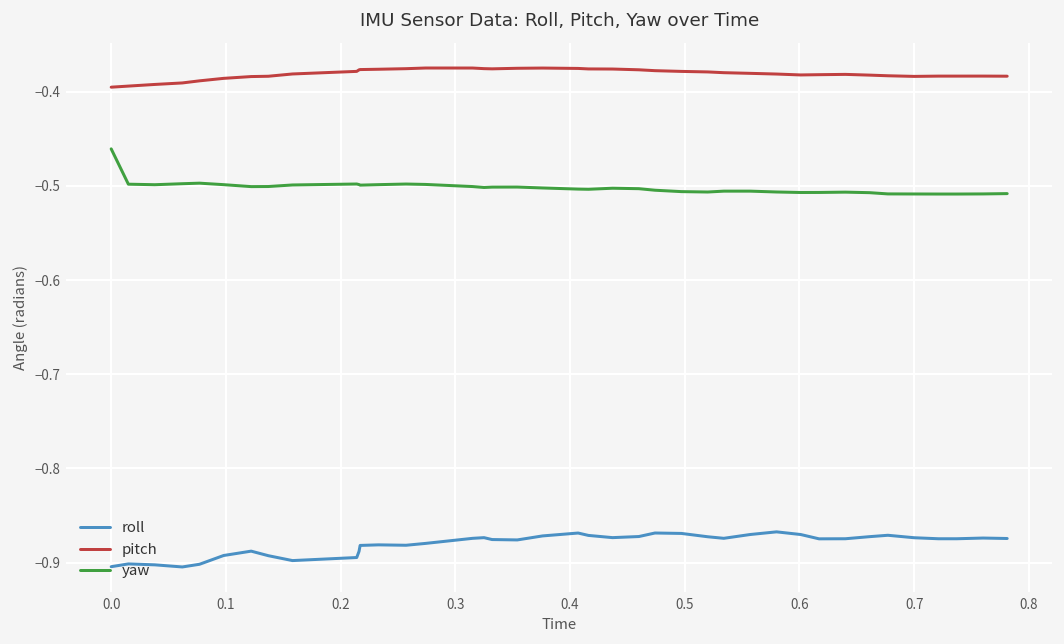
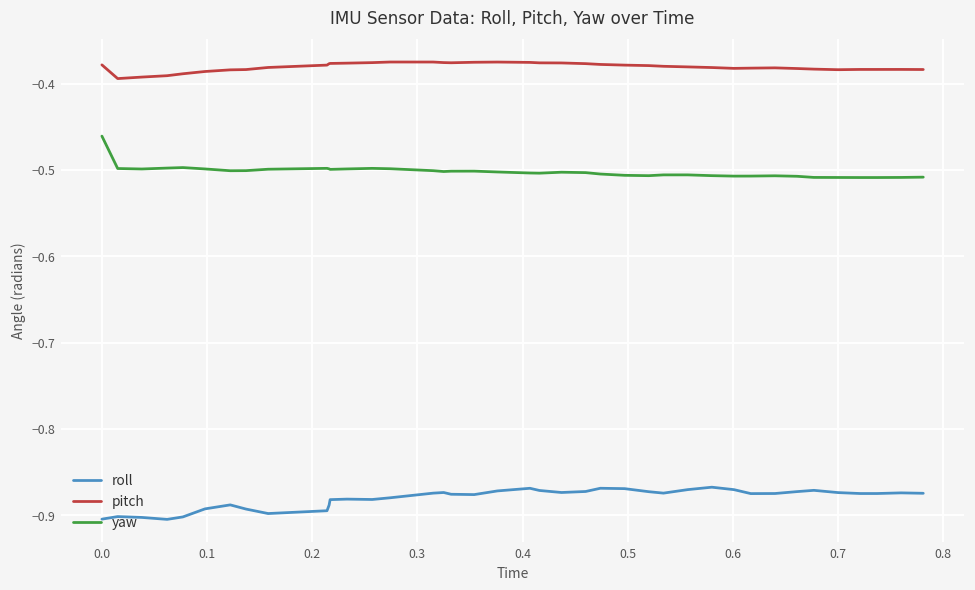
  {
    "roll": {
      "0.0": -0.90
    },
    "pitch": {
-     "0.0": -0.40
+     "0.0": -0.38
    },
    "yaw": {
      "0.0": -0.46
    }
  }
